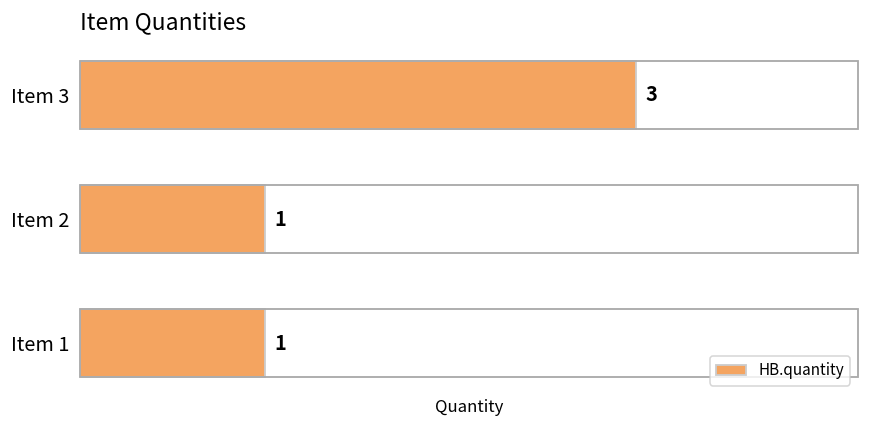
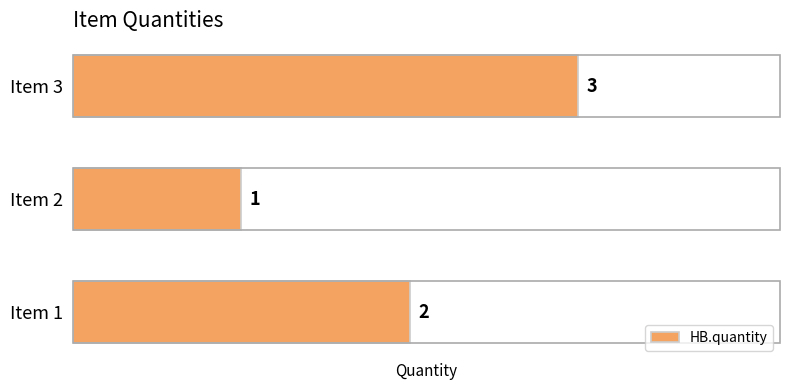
  {
    "Item 3": 3,
    "Item 2": 1,
-   "Item 1": 1
+   "Item 1": 2
  }
